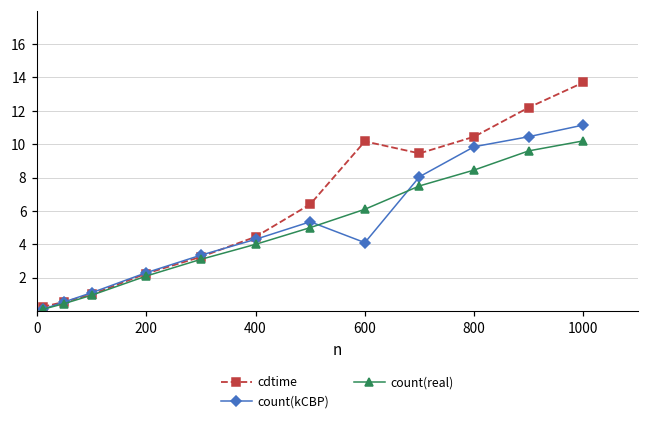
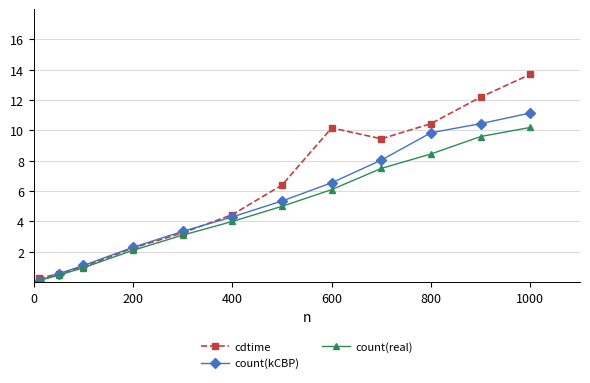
  {
    "cdtime": {
      "600": 10.2,
      "800": 10.5,
      "1000": 13.7
    },
    "count(kCBP)": {
-     "600": 4.1,
+     "600": 6.6,
      "800": 9.9,
      "1000": 11.2
    },
    "count(real)": {
      "400": 4.0,
      "600": 6.1,
      "800": 8.5,
      "1000": 10.2
    }
  }
